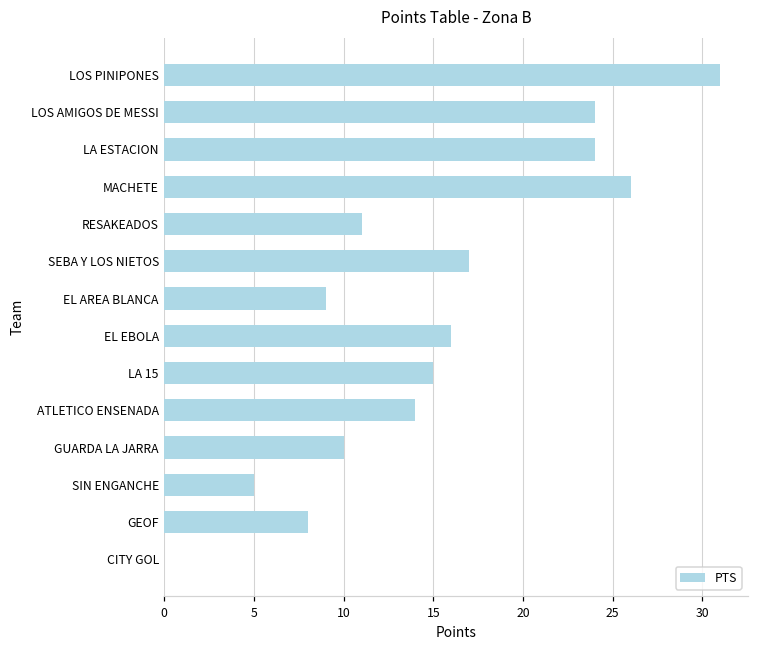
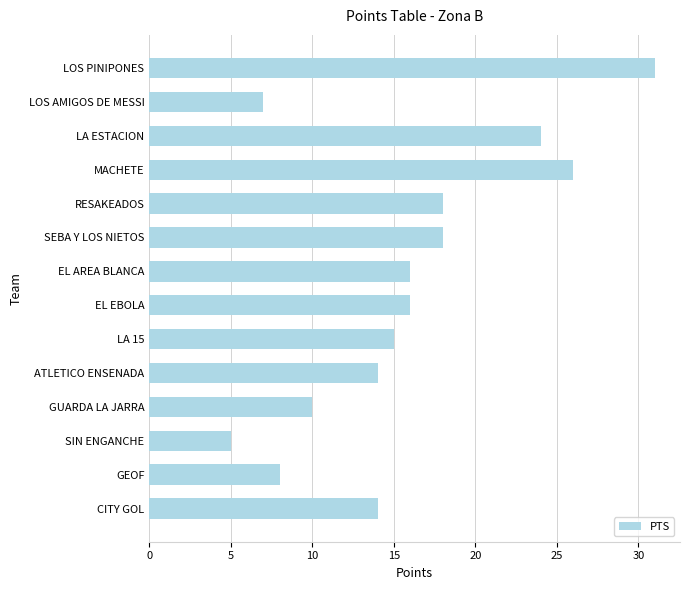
  {
    "LOS PINIPONES": 31,
-   "LOS AMIGOS DE MESSI": 24,
+   "LOS AMIGOS DE MESSI": 7,
    "LA ESTACION": 24,
    "MACHETE": 26,
-   "RESAKEADOS": 11,
-   "SEBA Y LOS NIETOS": 17,
-   "EL AREA BLANCA": 9,
+   "RESAKEADOS": 18,
+   "SEBA Y LOS NIETOS": 18,
+   "EL AREA BLANCA": 16,
    "EL EBOLA": 16,
    "LA 15": 15,
    "ATLETICO ENSENADA": 14,
    "GUARDA LA JARRA": 10,
    "SIN ENGANCHE": 5,
    "GEOF": 8,
-   "CITY GOL": 0
+   "CITY GOL": 14
  }
